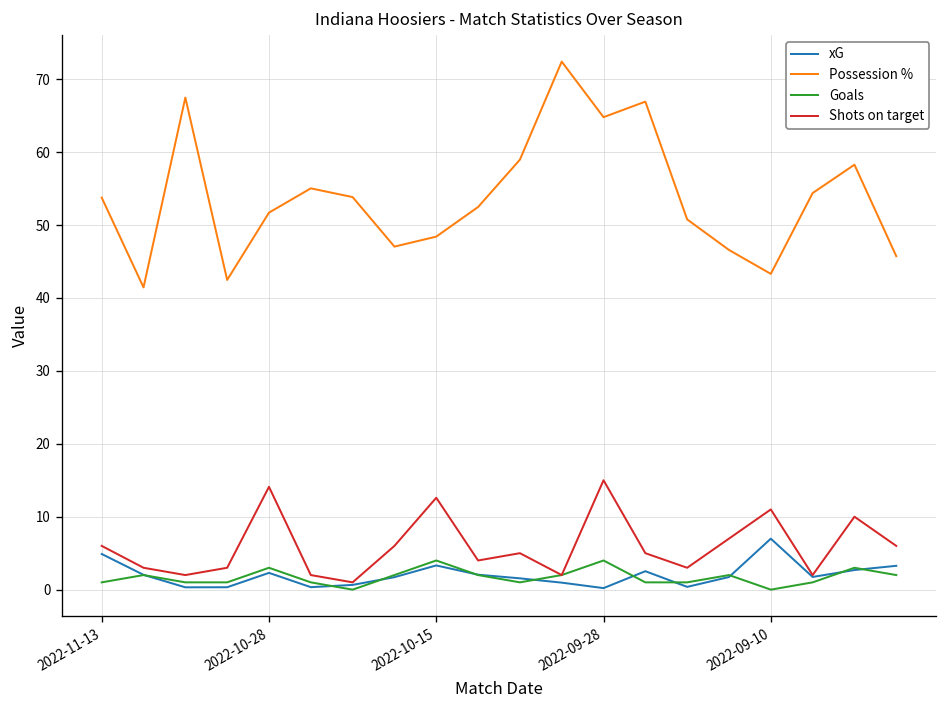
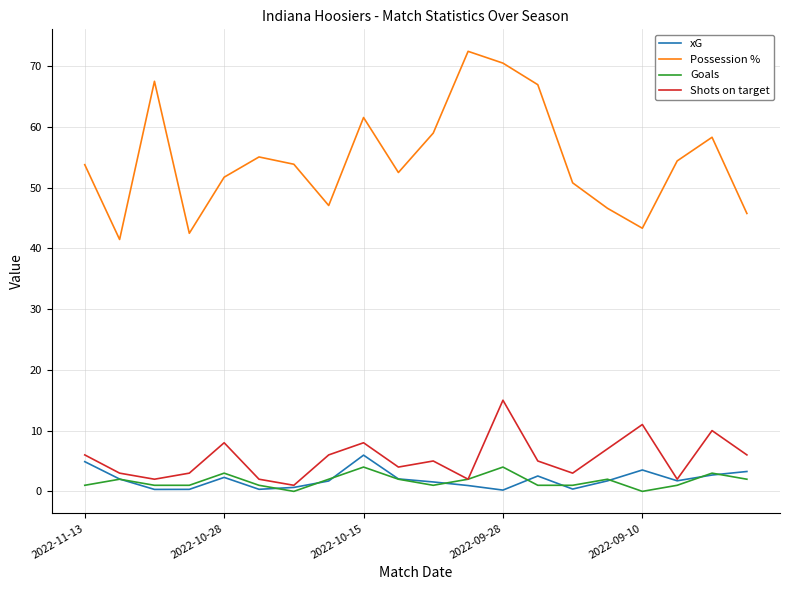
  {
    "xG": {
      "2022-11-13": 5,
      "2022-10-28": 2,
-     "2022-10-15": 3,
+     "2022-10-15": 6,
      "2022-09-28": 0,
-     "2022-09-10": 7
+     "2022-09-10": 4
    },
    "Possession %": {
      "2022-11-13": 54,
      "2022-10-28": 52,
-     "2022-10-15": 48,
-     "2022-09-28": 65,
+     "2022-10-15": 62,
+     "2022-09-28": 70,
      "2022-09-10": 43
    },
    "Goals": {
      "2022-11-13": 1,
      "2022-10-28": 3,
      "2022-10-15": 4,
      "2022-09-28": 4,
      "2022-09-10": 0
    },
    "Shots on target": {
      "2022-11-13": 6,
-     "2022-10-28": 14,
-     "2022-10-15": 13,
+     "2022-10-28": 8,
+     "2022-10-15": 8,
      "2022-09-28": 15,
      "2022-09-10": 11
    }
  }
